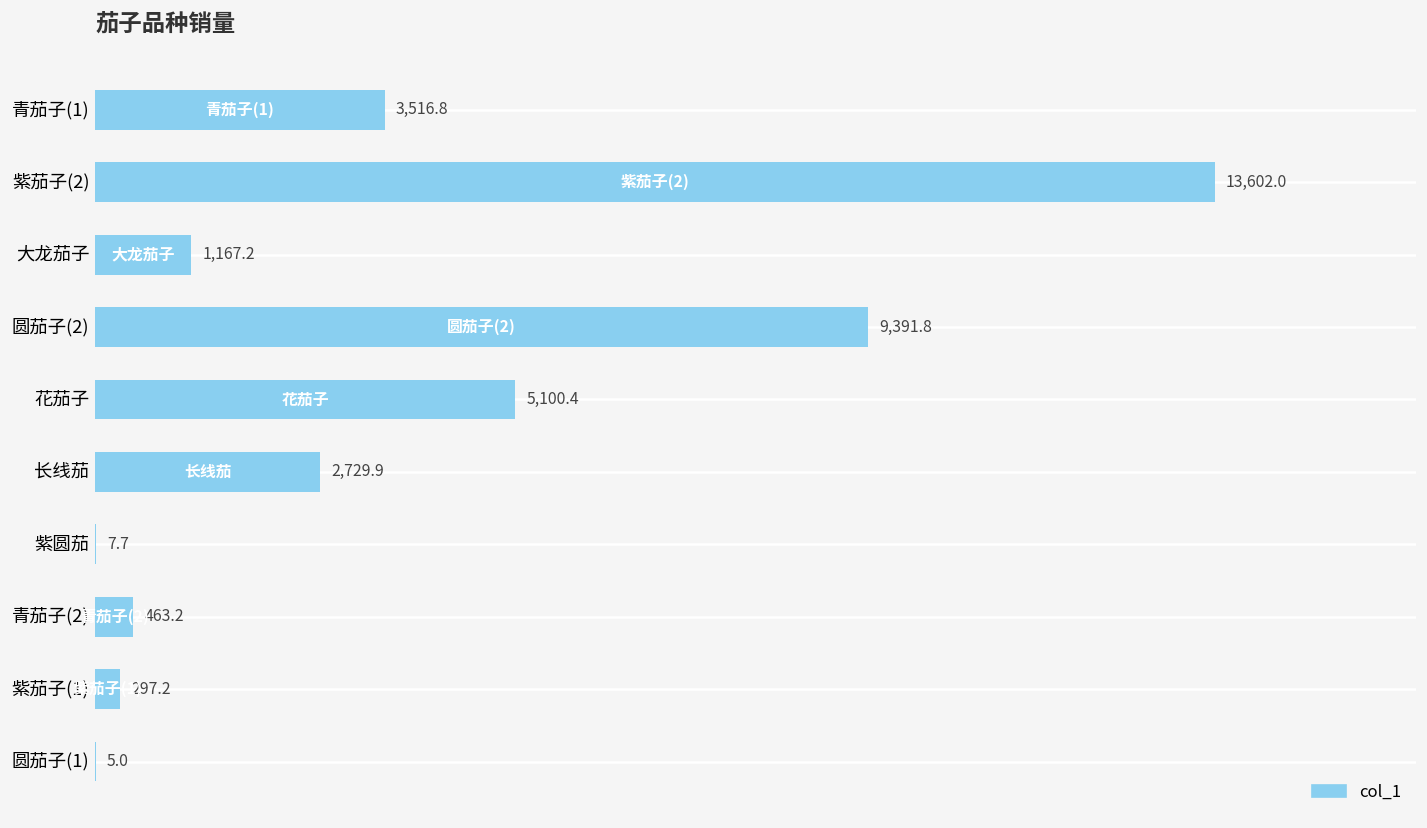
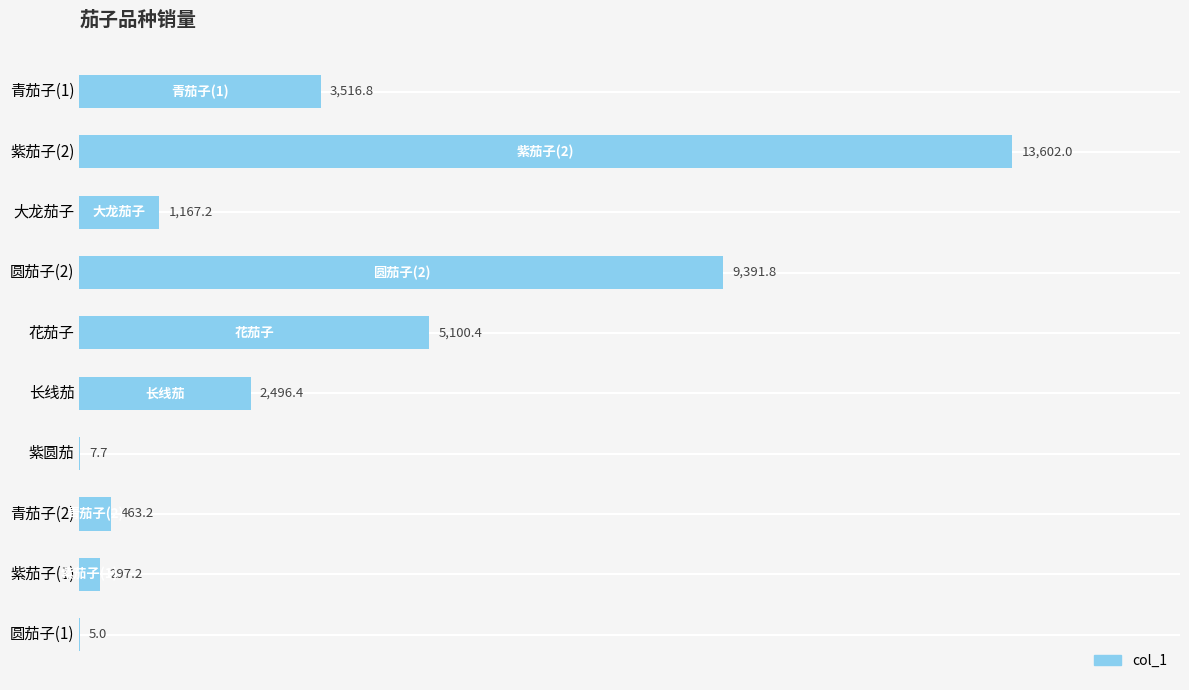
  {
    "青茄子(1)": "3,516.8",
    "紫茄子(2)": "13,602.0",
    "大龙茄子": "1,167.2",
    "圆茄子(2)": "9,391.8",
    "花茄子": "5,100.4",
-   "长线茄": "2,729.9",
+   "长线茄": "2,496.4",
    "紫圆茄": "7.7",
    "青茄子(2)": "463.2",
    "紫茄子(1)": "297.2",
    "圆茄子(1)": "5.0"
  }
